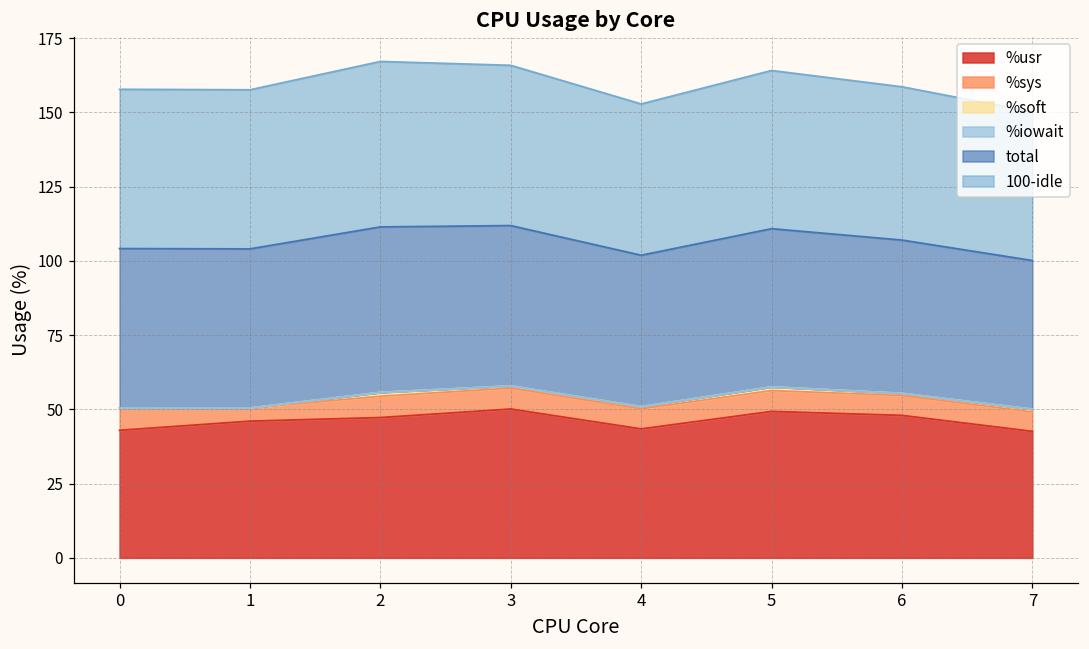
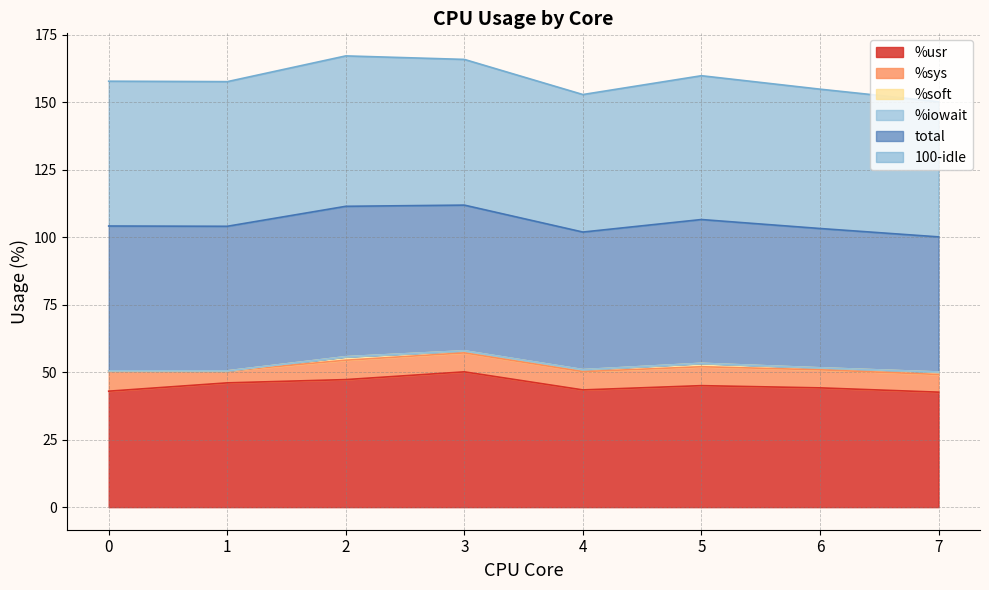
  {
    "%usr": {
      "0": 43,
      "1": 46,
      "2": 47,
      "3": 50,
      "4": 43,
-     "5": 49,
-     "6": 48,
+     "5": 45,
+     "6": 44,
      "7": 43
    },
    "%sys": {
      "2": 7,
      "5": 7
    },
    "total": {
      "0": 54,
      "1": 54,
      "2": 56,
      "3": 54,
      "4": 51,
      "5": 53,
      "6": 52,
      "7": 50
    }
  }
